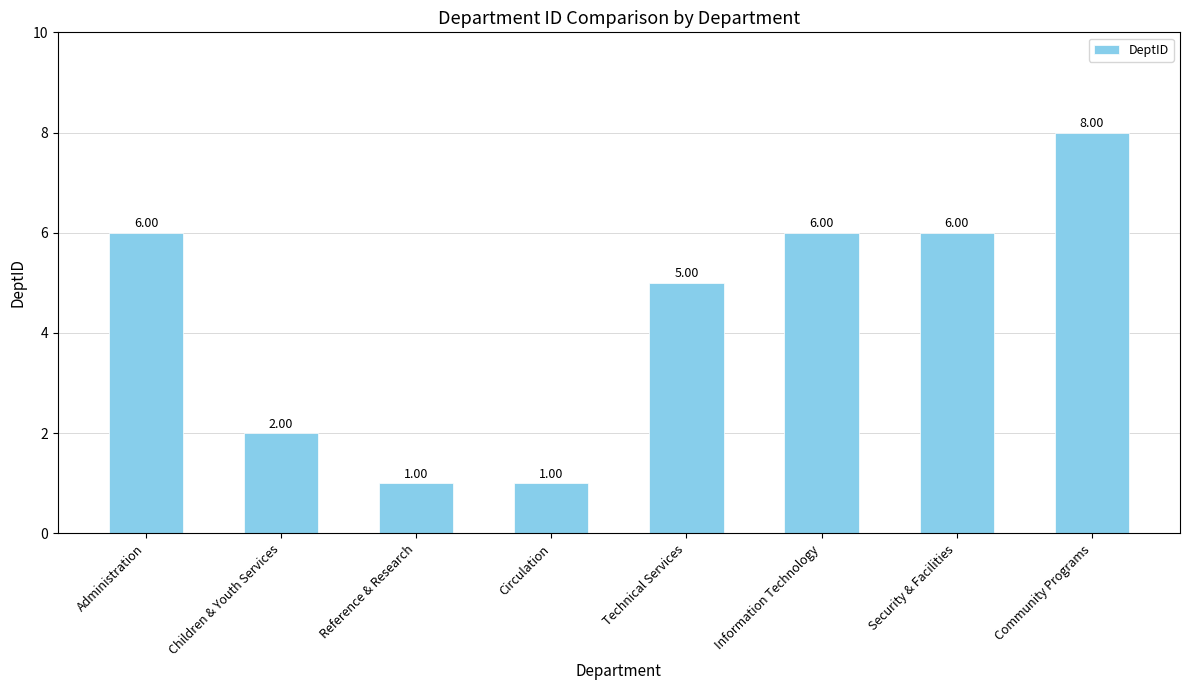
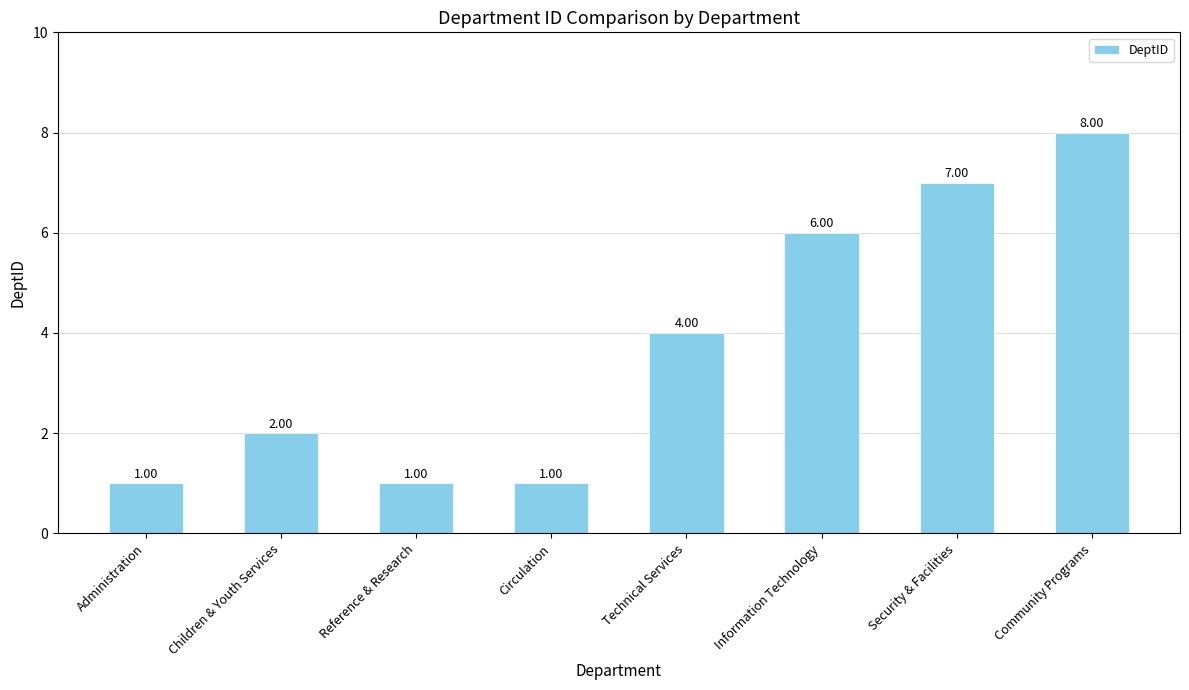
  {
-   "Administration": 6.00,
+   "Administration": 1.00,
    "Children & Youth Services": 2.00,
    "Reference & Research": 1.00,
    "Circulation": 1.00,
-   "Technical Services": 5.00,
+   "Technical Services": 4.00,
    "Information Technology": 6.00,
-   "Security & Facilities": 6.00,
+   "Security & Facilities": 7.00,
    "Community Programs": 8.00
  }
